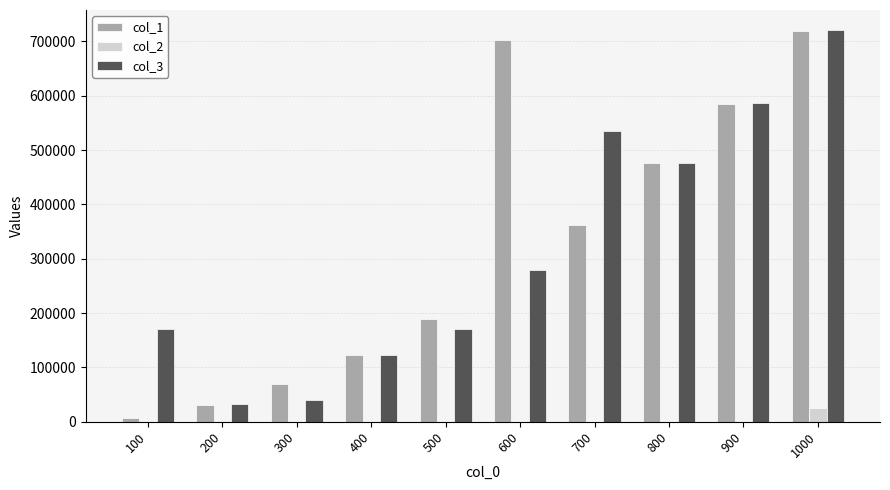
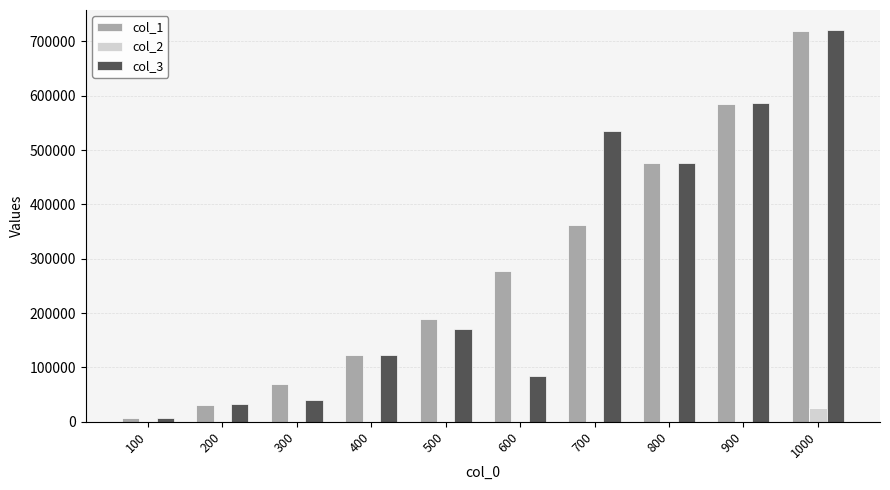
  {
    "col_1": {
      "100": 10000,
      "200": 30000,
      "300": 70000,
      "400": 120000,
      "500": 190000,
-     "600": 700000,
+     "600": 280000,
      "700": 360000,
      "800": 480000,
      "900": 580000,
      "1000": 720000
    },
    "col_2": {
      "1000": 30000
    },
    "col_3": {
-     "100": 170000,
+     "100": 10000,
      "200": 30000,
      "300": 40000,
      "400": 120000,
      "500": 170000,
-     "600": 280000,
+     "600": 80000,
      "700": 530000,
      "800": 480000,
      "900": 590000,
      "1000": 720000
    }
  }
